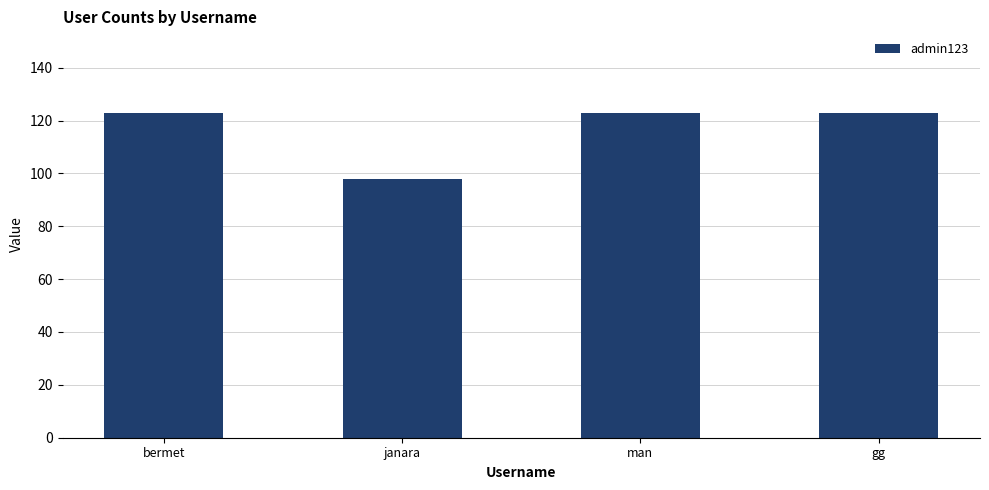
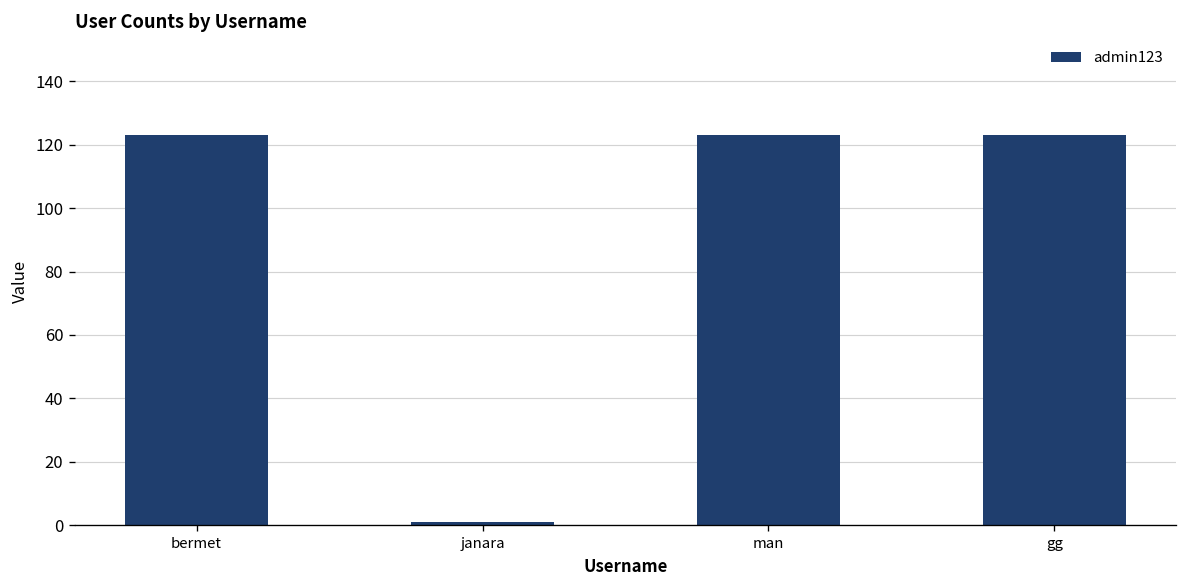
  {
    "bermet": 123,
-   "janara": 98,
+   "janara": 1,
    "man": 123,
    "gg": 123
  }
